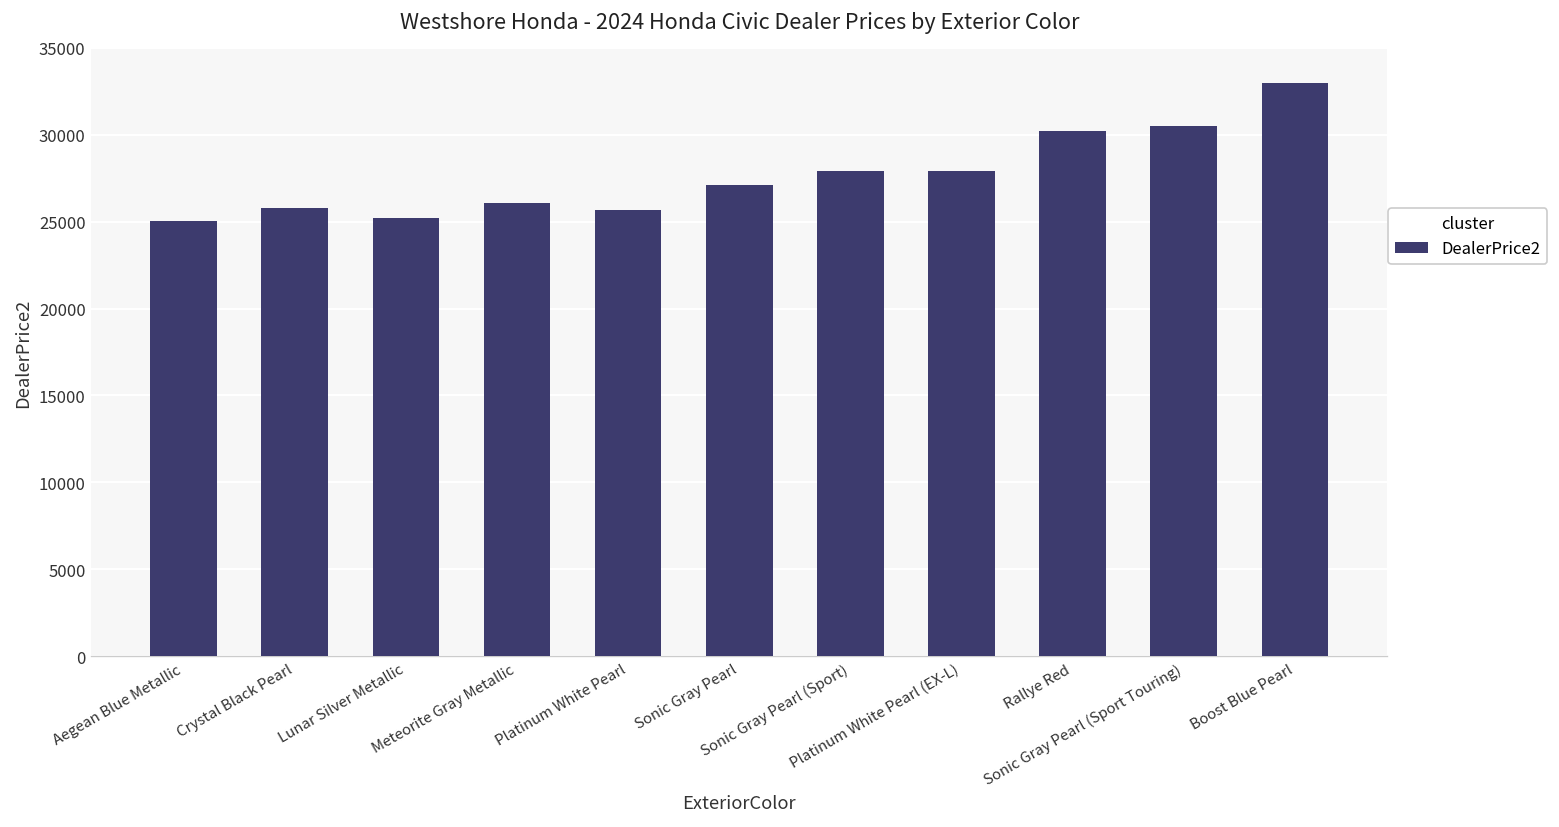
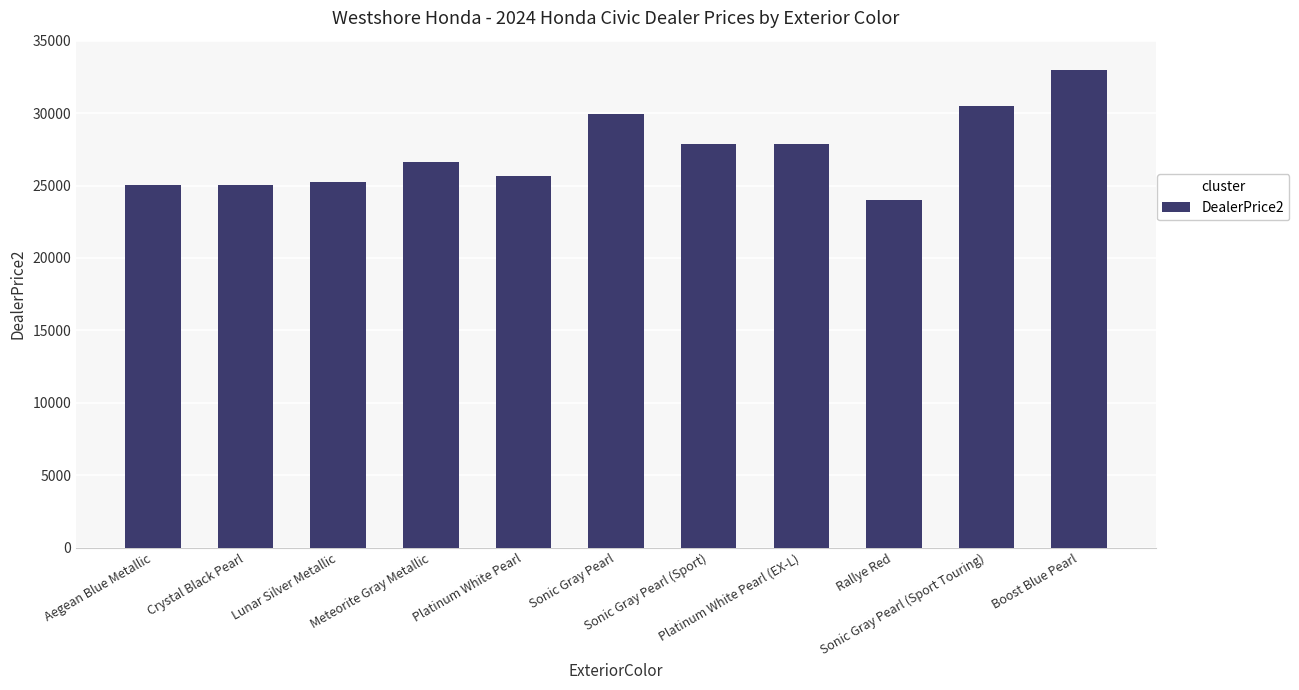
  {
    "Aegean Blue Metallic": 25000,
-   "Crystal Black Pearl": 25800,
+   "Crystal Black Pearl": 25000,
    "Lunar Silver Metallic": 25200,
-   "Meteorite Gray Metallic": 26100,
+   "Meteorite Gray Metallic": 26600,
    "Platinum White Pearl": 25700,
-   "Sonic Gray Pearl": 27100,
+   "Sonic Gray Pearl": 29900,
    "Sonic Gray Pearl (Sport)": 27900,
    "Platinum White Pearl (EX-L)": 27900,
-   "Rallye Red": 30200,
+   "Rallye Red": 24000,
    "Sonic Gray Pearl (Sport Touring)": 30500,
    "Boost Blue Pearl": 33000
  }
